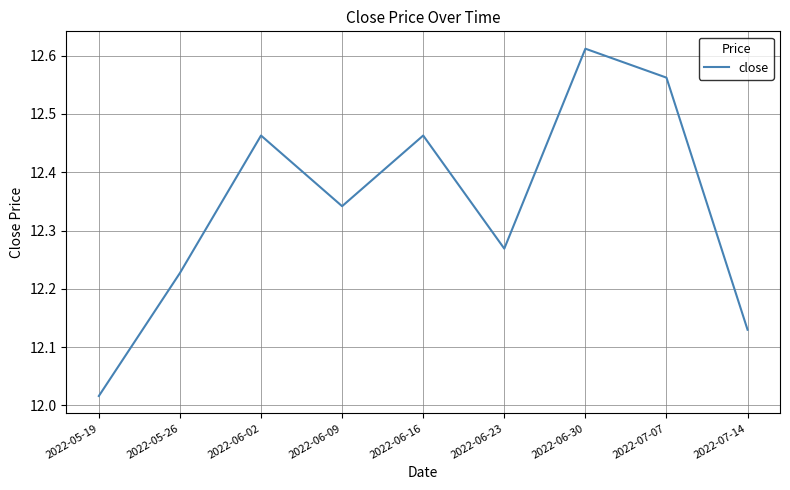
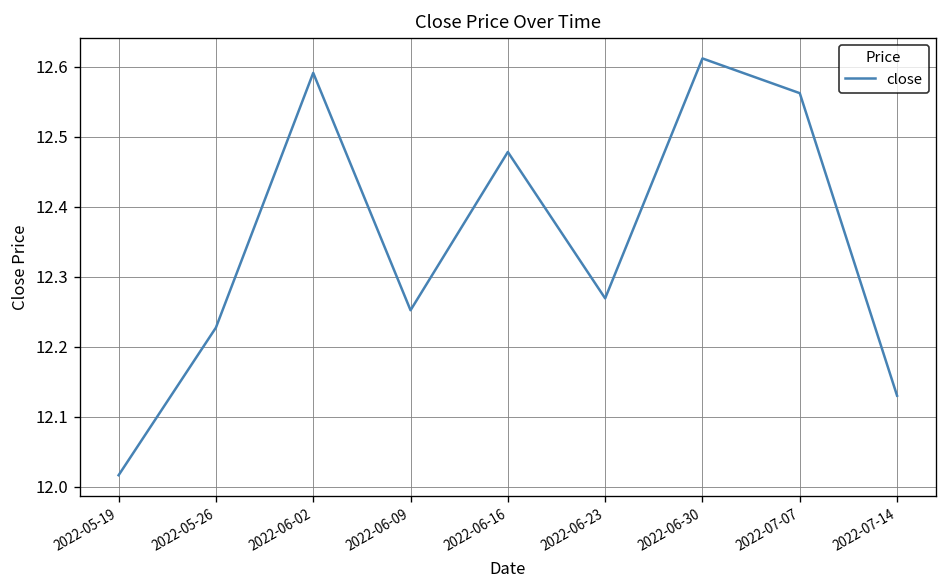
  {
    "2022-05-19": 12.02,
    "2022-05-26": 12.23,
-   "2022-06-02": 12.46,
-   "2022-06-09": 12.34,
-   "2022-06-16": 12.46,
+   "2022-06-02": 12.59,
+   "2022-06-09": 12.25,
+   "2022-06-16": 12.48,
    "2022-06-23": 12.27,
    "2022-06-30": 12.61,
    "2022-07-07": 12.56,
    "2022-07-14": 12.13
  }
